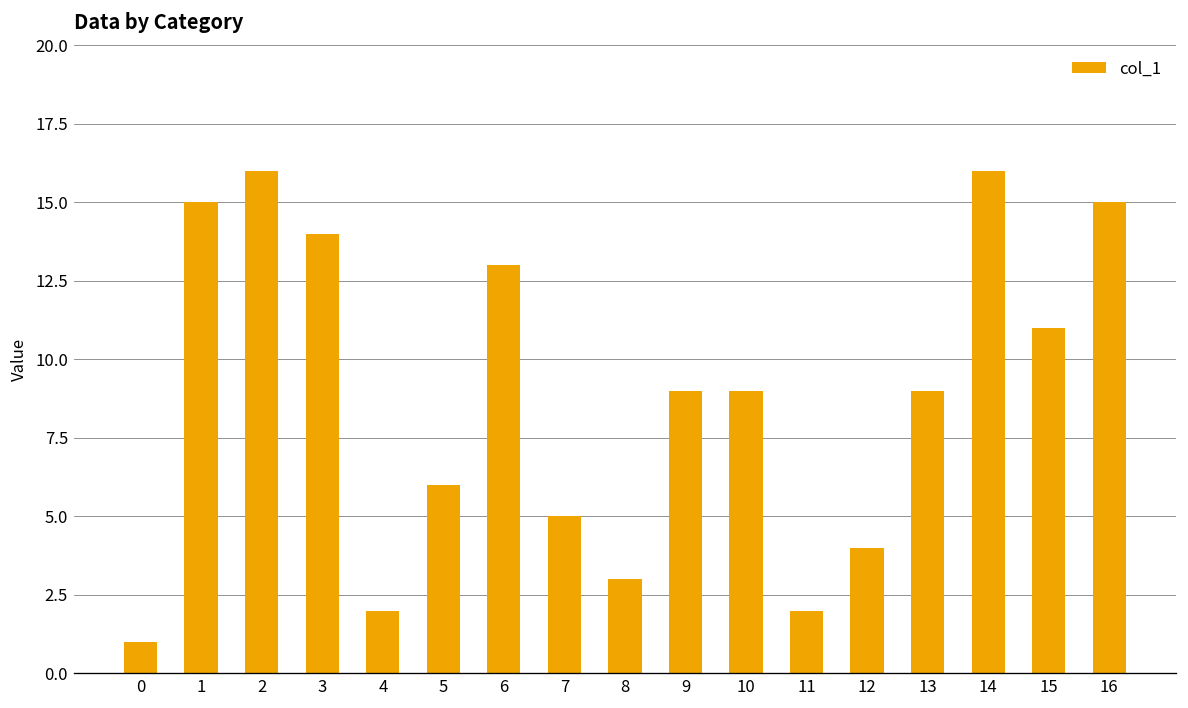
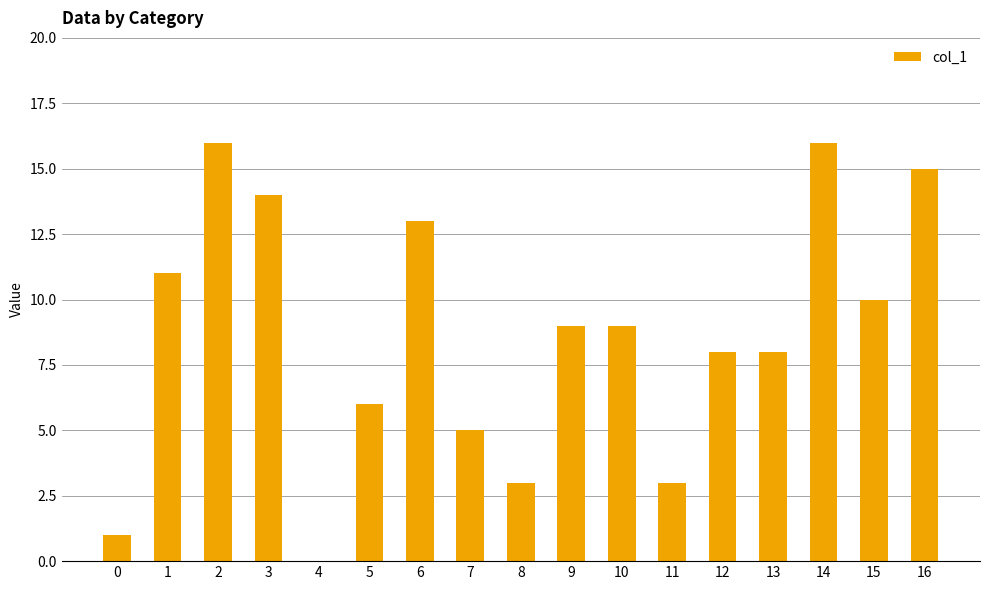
  {
    "0": 1,
-   "1": 15,
+   "1": 11,
    "2": 16,
    "3": 14,
-   "4": 2,
+   "4": 0,
    "5": 6,
    "6": 13,
    "7": 5,
    "8": 3,
    "9": 9,
    "10": 9,
-   "11": 2,
-   "12": 4,
-   "13": 9,
+   "11": 3,
+   "12": 8,
+   "13": 8,
    "14": 16,
-   "15": 11,
+   "15": 10,
    "16": 15
  }
